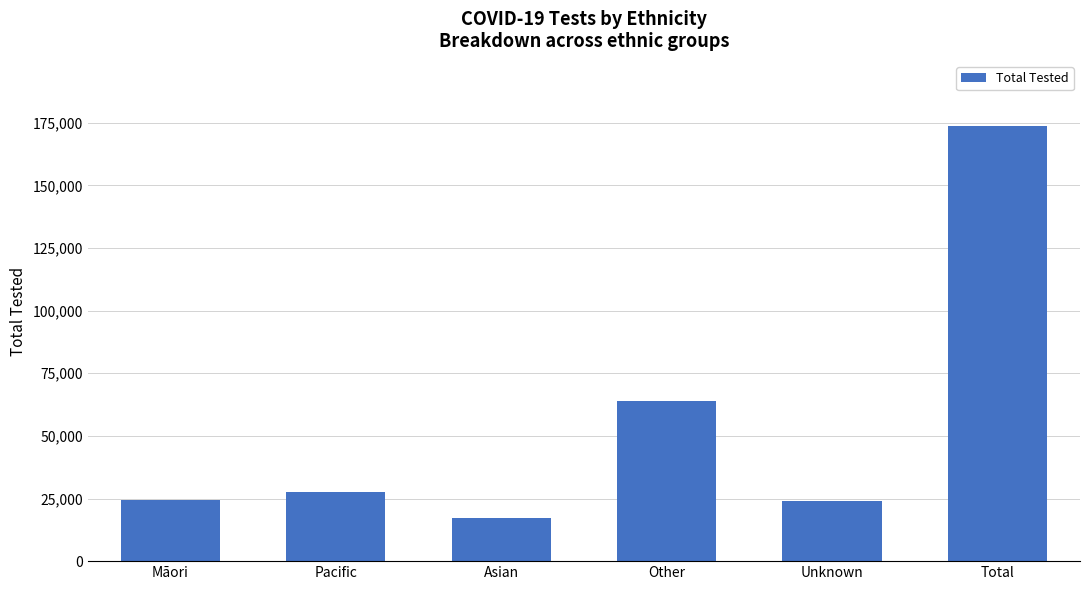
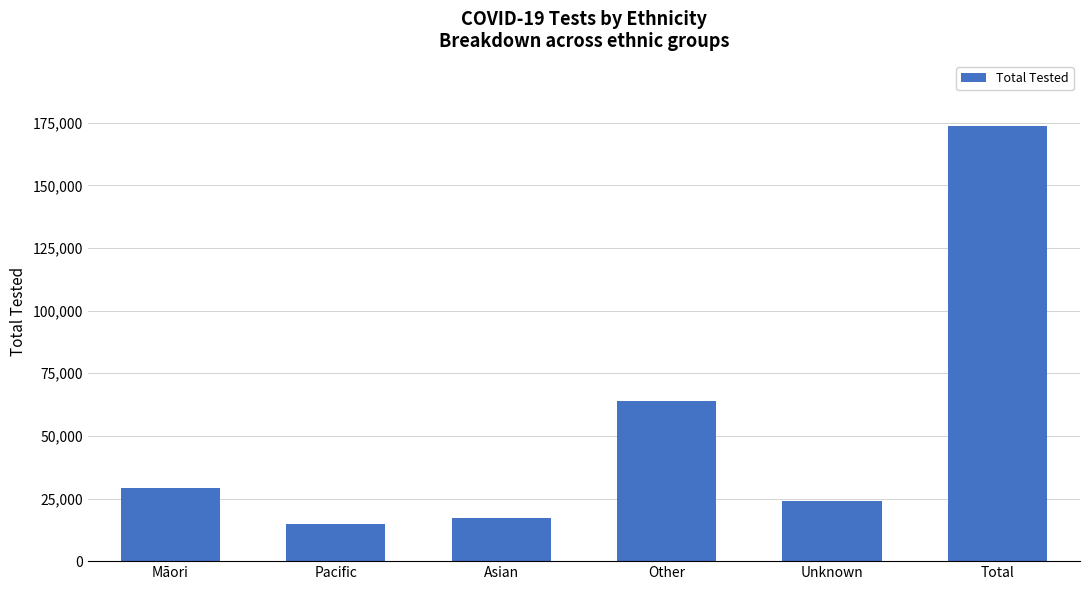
  {
-   "Māori": "24,000",
-   "Pacific": "28,000",
+   "Māori": "29,000",
+   "Pacific": "15,000",
    "Asian": "17,000",
    "Other": "64,000",
    "Unknown": "24,000",
    "Total": "174,000"
  }
